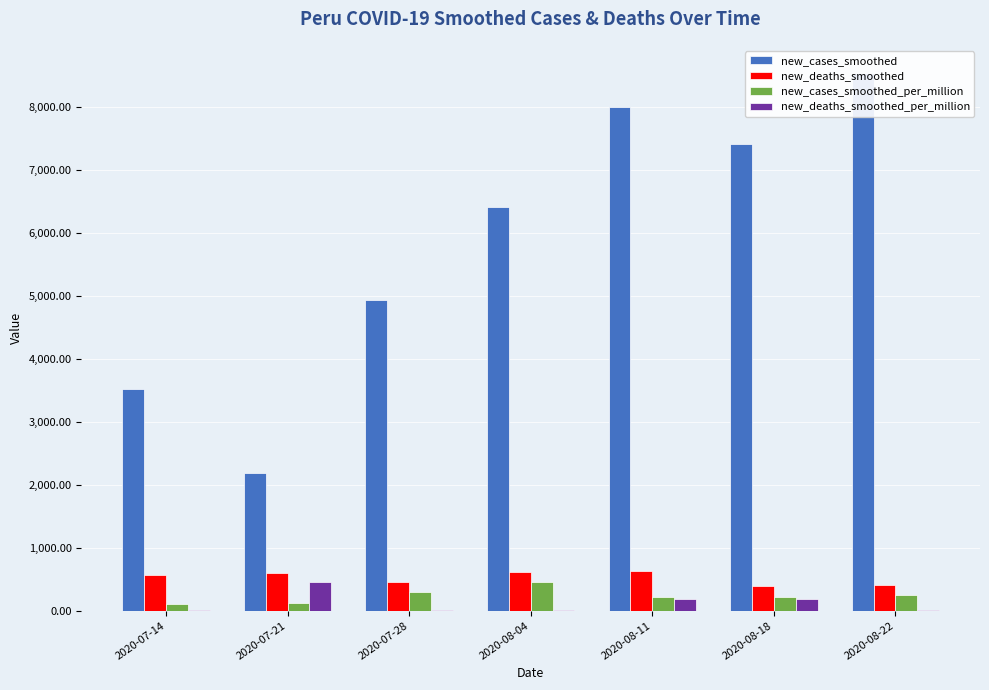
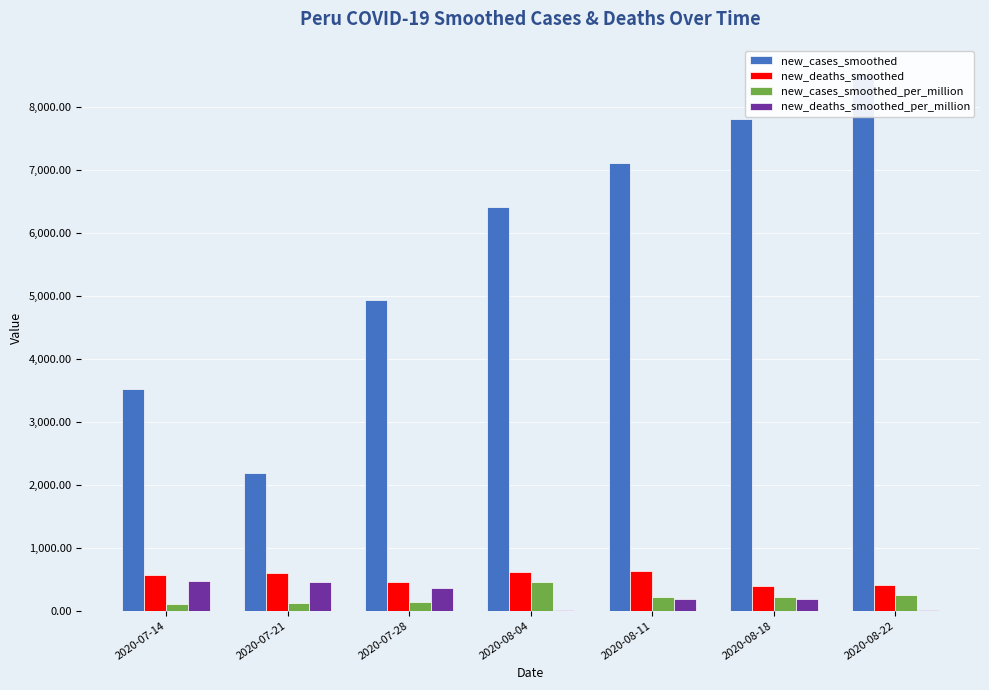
  {
    "new_cases_smoothed": {
      "2020-07-14": "3,500",
      "2020-07-21": "2,200",
      "2020-07-28": "4,900",
      "2020-08-04": "6,400",
-     "2020-08-11": "8,000",
-     "2020-08-18": "7,400"
+     "2020-08-11": "7,100",
+     "2020-08-18": "7,800"
    },
    "new_deaths_smoothed": {
      "2020-07-14": "600",
      "2020-07-21": "600",
      "2020-07-28": "500",
      "2020-08-04": "600",
      "2020-08-11": "600",
      "2020-08-18": "400",
      "2020-08-22": "400"
    },
    "new_cases_smoothed_per_million": {
      "2020-07-14": "100",
      "2020-07-21": "100",
-     "2020-07-28": "300",
+     "2020-07-28": "100",
      "2020-08-04": "400",
      "2020-08-11": "200",
      "2020-08-18": "200",
      "2020-08-22": "300"
    },
    "new_deaths_smoothed_per_million": {
-     "2020-07-14": "0",
+     "2020-07-14": "500",
      "2020-07-21": "500",
-     "2020-07-28": "0",
+     "2020-07-28": "400",
      "2020-08-11": "200",
      "2020-08-18": "200"
    }
  }
